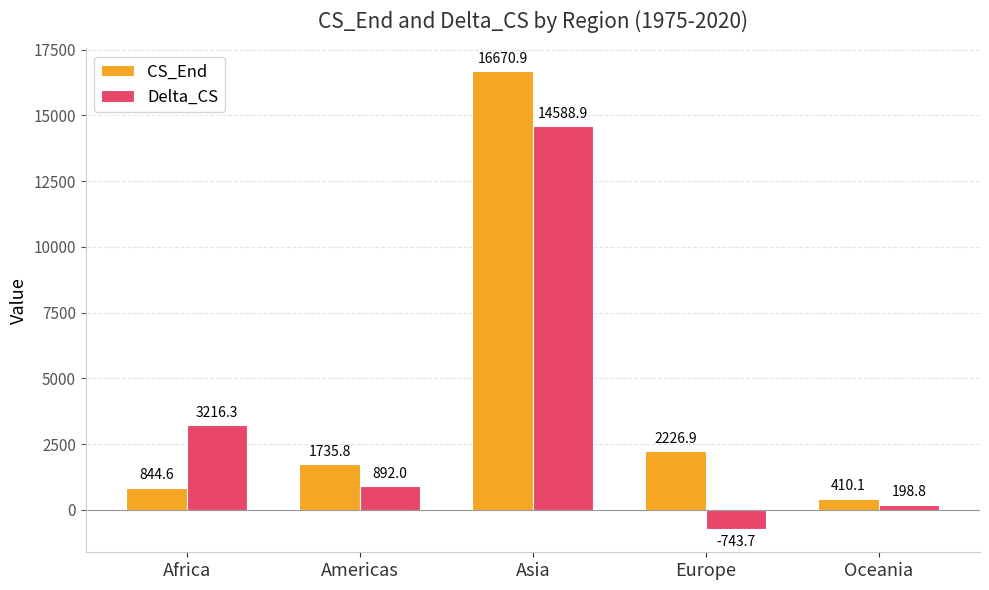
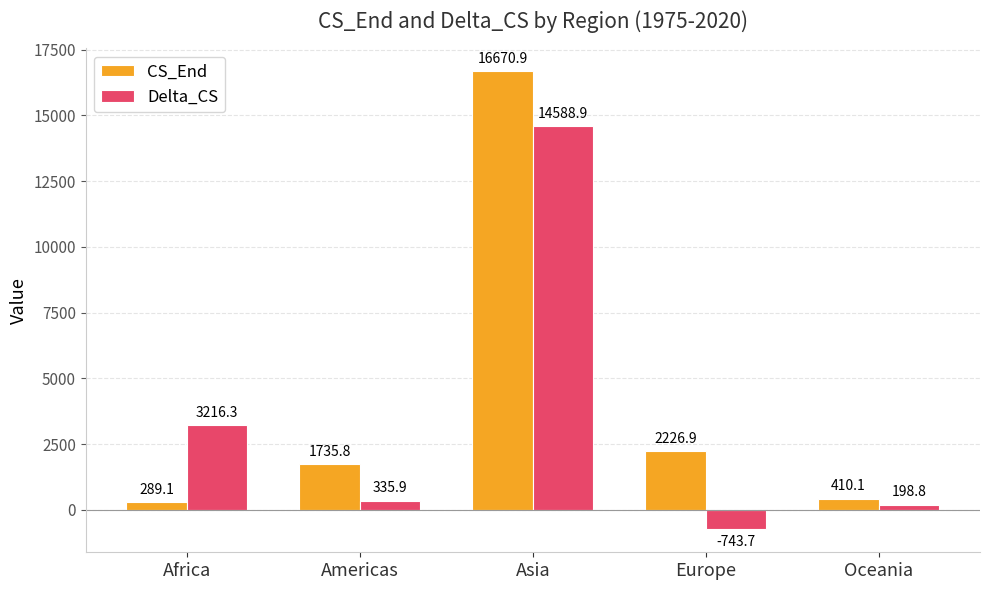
  {
    "CS_End": {
-     "Africa": 844.6,
+     "Africa": 289.1,
      "Americas": 1735.8,
      "Asia": 16670.9,
      "Europe": 2226.9,
      "Oceania": 410.1
    },
    "Delta_CS": {
      "Africa": 3216.3,
-     "Americas": 892.0,
+     "Americas": 335.9,
      "Asia": 14588.9,
      "Europe": -743.7,
      "Oceania": 198.8
    }
  }
